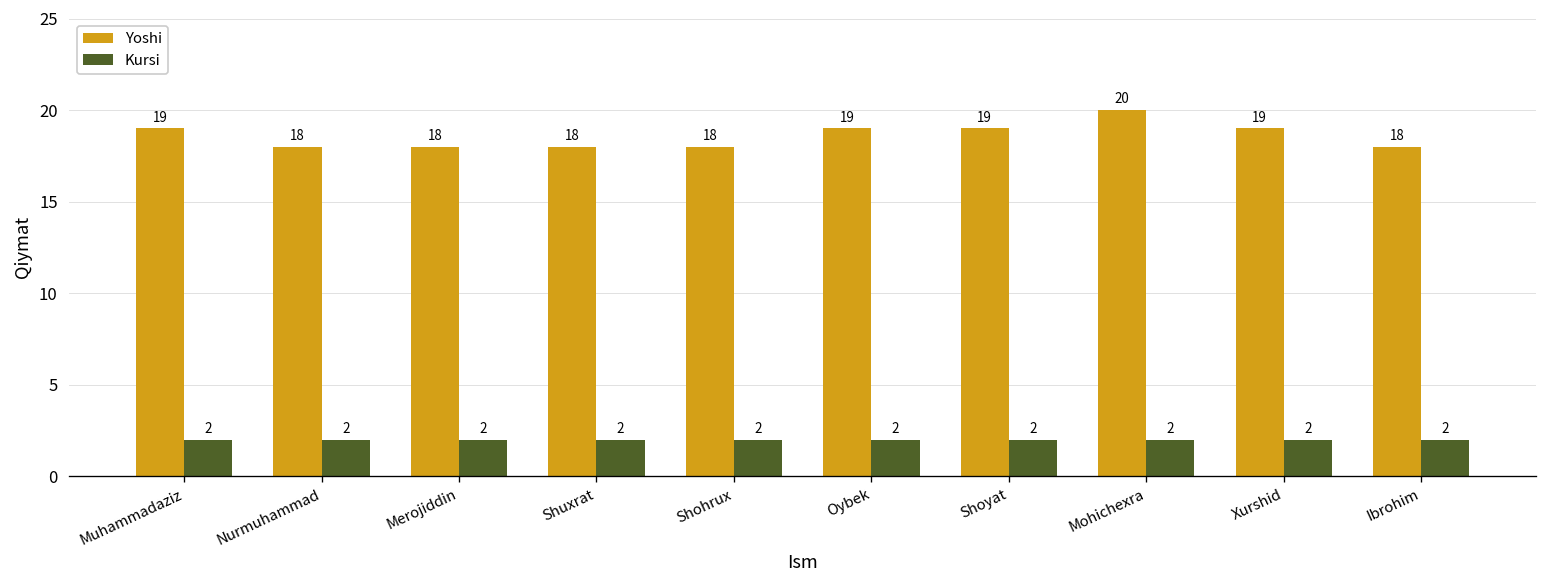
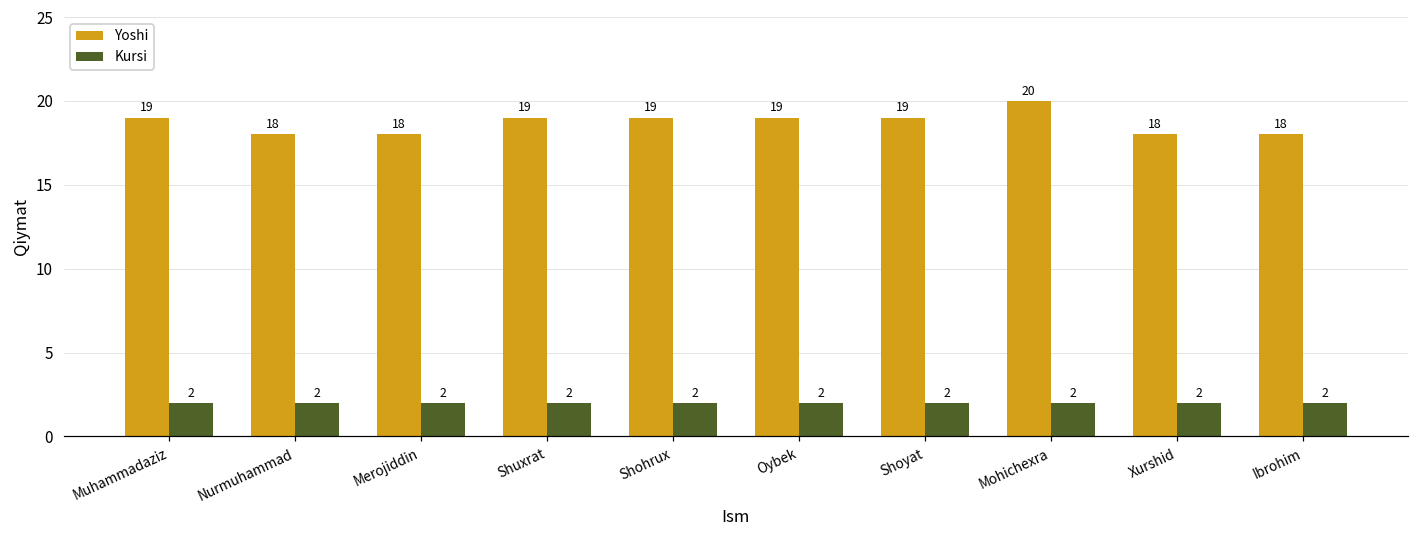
  {
    "Yoshi": {
      "Muhammadaziz": 19,
      "Nurmuhammad": 18,
      "Merojiddin": 18,
-     "Shuxrat": 18,
-     "Shohrux": 18,
+     "Shuxrat": 19,
+     "Shohrux": 19,
      "Oybek": 19,
      "Shoyat": 19,
      "Mohichexra": 20,
-     "Xurshid": 19,
+     "Xurshid": 18,
      "Ibrohim": 18
    },
    "Kursi": {
      "Muhammadaziz": 2,
      "Nurmuhammad": 2,
      "Merojiddin": 2,
      "Shuxrat": 2,
      "Shohrux": 2,
      "Oybek": 2,
      "Shoyat": 2,
      "Mohichexra": 2,
      "Xurshid": 2,
      "Ibrohim": 2
    }
  }
